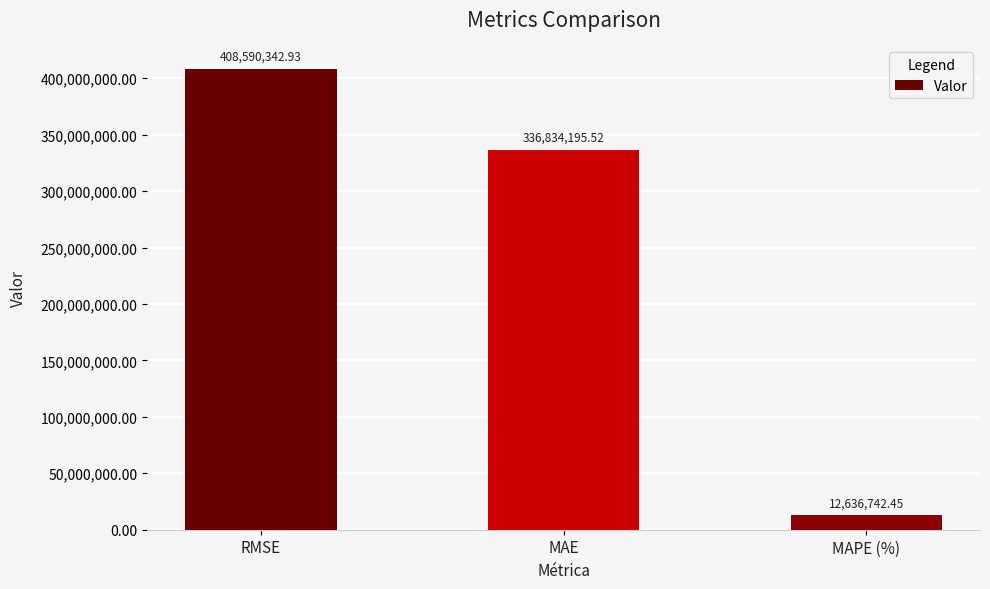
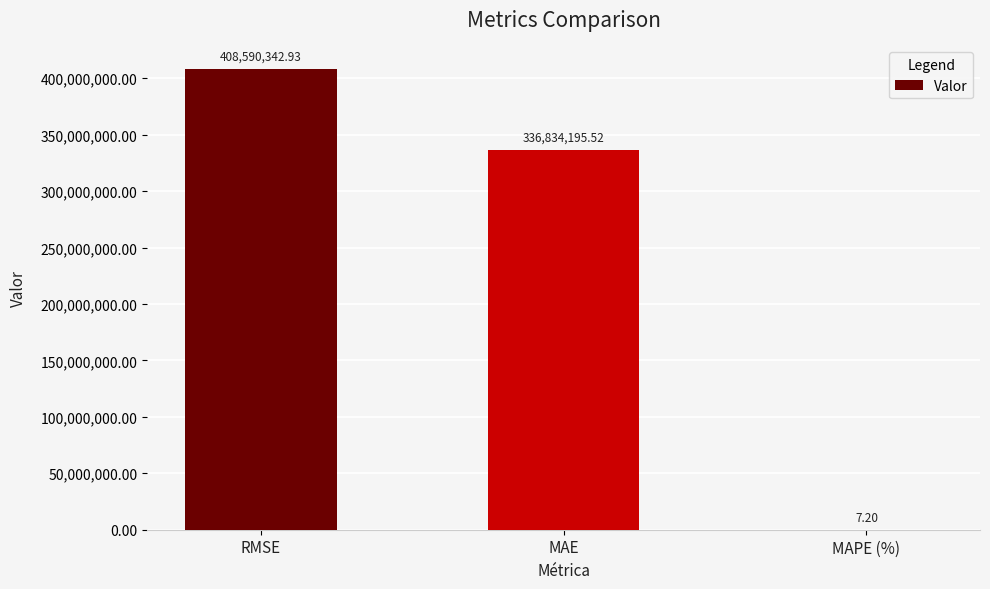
  {
    "RMSE": "408,590,342.93",
    "MAE": "336,834,195.52",
-   "MAPE (%)": "12,636,742.45"
+   "MAPE (%)": "7.20"
  }
